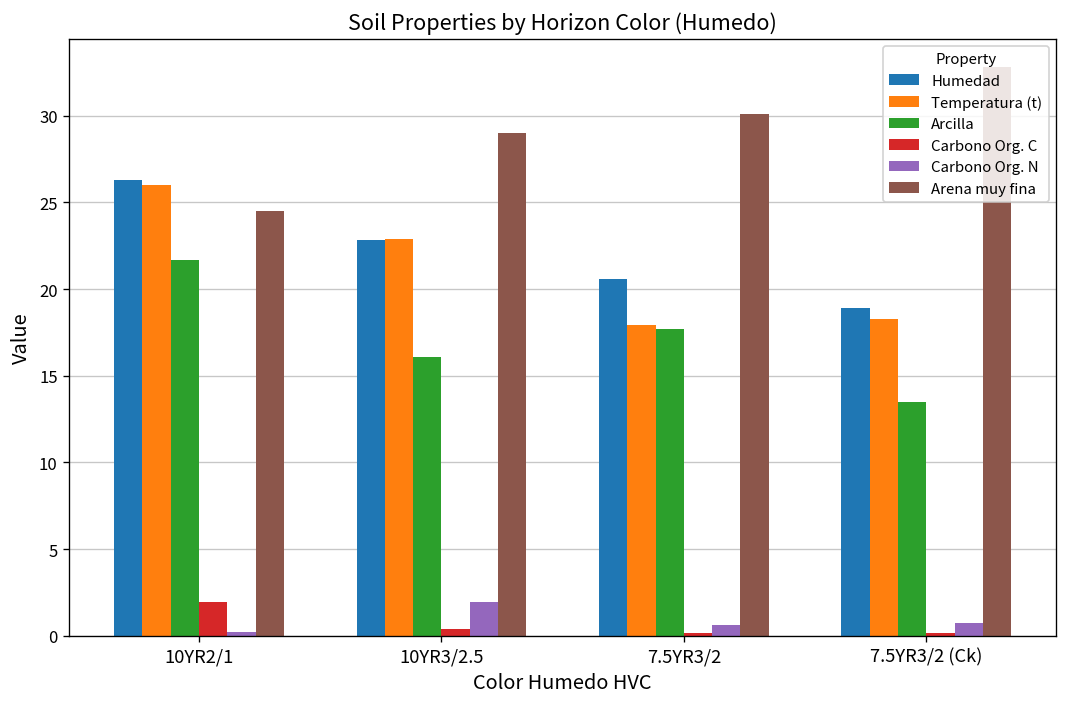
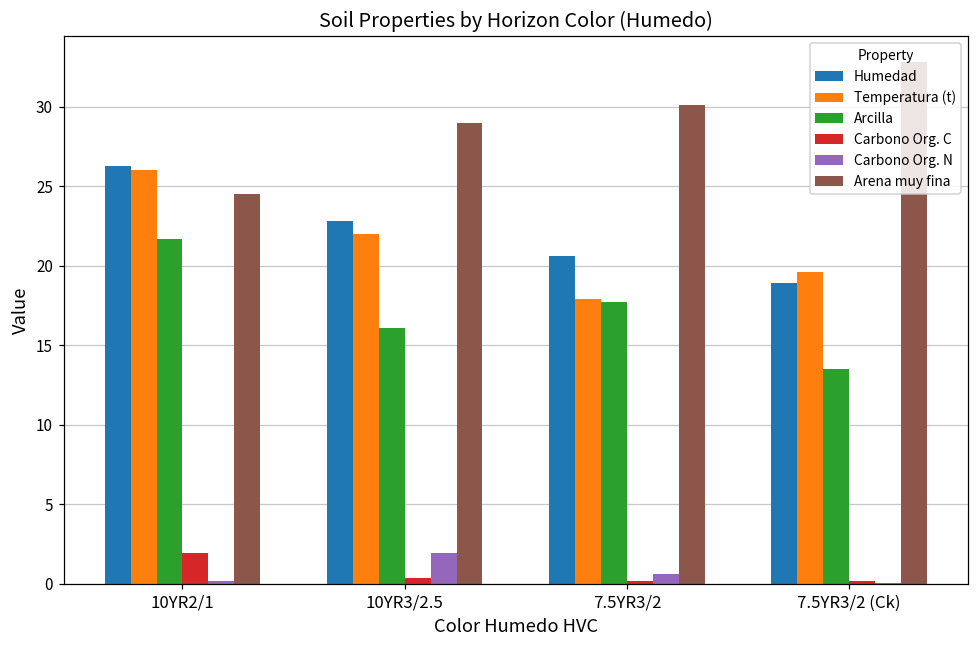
  {
    "Humedad": {
      "10YR2/1": 26.3,
      "10YR3/2.5": 22.8,
      "7.5YR3/2": 20.6,
      "7.5YR3/2 (Ck)": 18.9
    },
    "Temperatura (t)": {
      "10YR2/1": 26.0,
-     "10YR3/2.5": 22.9,
+     "10YR3/2.5": 22.0,
      "7.5YR3/2": 17.9,
-     "7.5YR3/2 (Ck)": 18.3
+     "7.5YR3/2 (Ck)": 19.6
    },
    "Arcilla": {
      "10YR2/1": 21.7,
      "10YR3/2.5": 16.1,
      "7.5YR3/2": 17.7,
      "7.5YR3/2 (Ck)": 13.5
    },
    "Carbono Org. C": {
      "10YR2/1": 1.9,
      "10YR3/2.5": 0.4,
      "7.5YR3/2": 0.2
    },
    "Carbono Org. N": {
      "10YR2/1": 0.2,
      "10YR3/2.5": 2.0,
      "7.5YR3/2": 0.6,
-     "7.5YR3/2 (Ck)": 0.8
+     "7.5YR3/2 (Ck)": 0.0
    },
    "Arena muy fina": {
      "10YR2/1": 24.5,
      "10YR3/2.5": 29.0,
      "7.5YR3/2": 30.1
    }
  }
